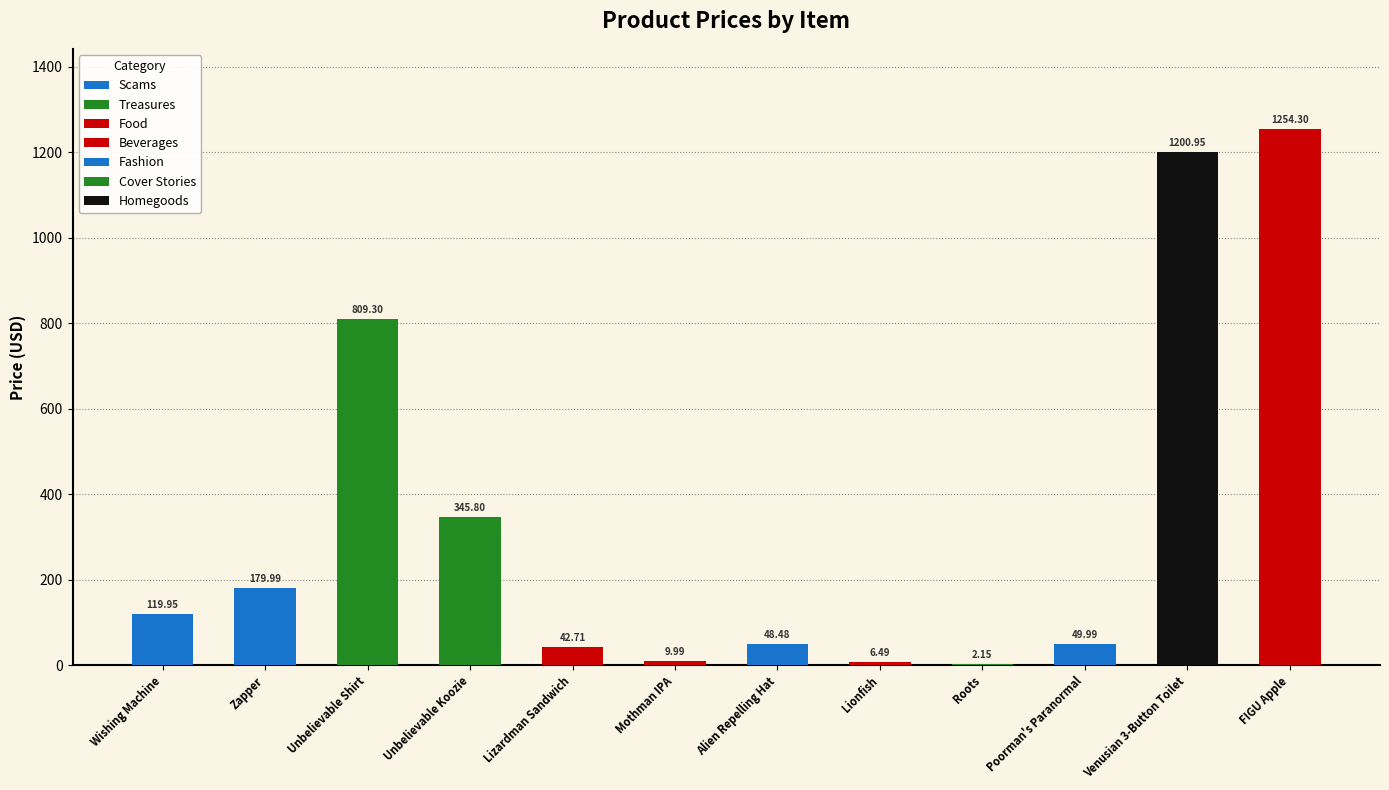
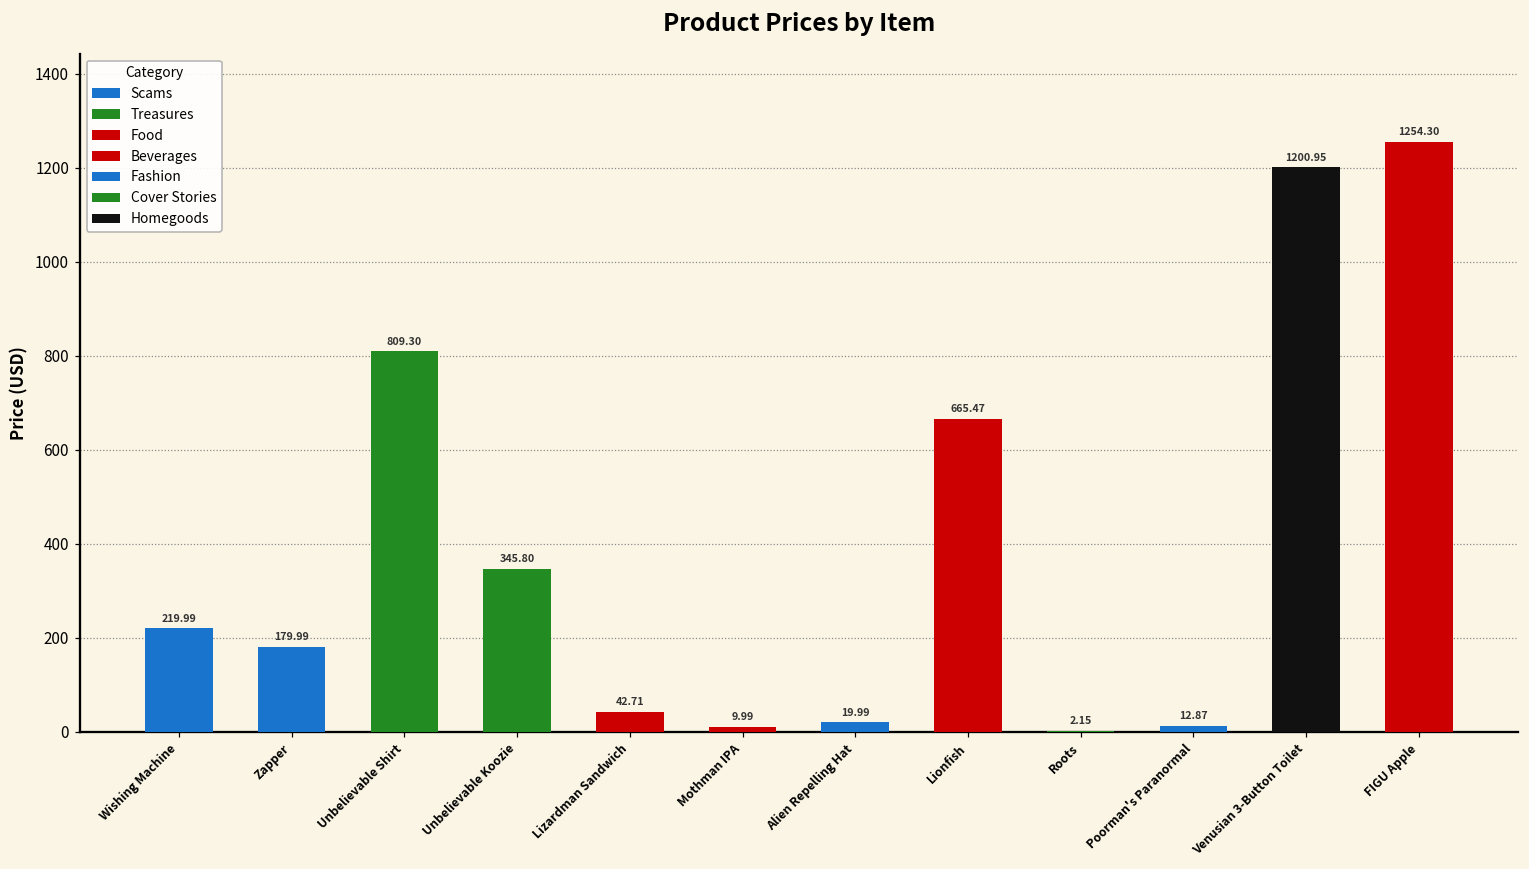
  {
-   "Wishing Machine": 119.95,
+   "Wishing Machine": 219.99,
    "Zapper": 179.99,
    "Unbelievable Shirt": 809.30,
    "Unbelievable Koozie": 345.80,
    "Lizardman Sandwich": 42.71,
    "Mothman IPA": 9.99,
-   "Alien Repelling Hat": 48.48,
-   "Lionfish": 6.49,
+   "Alien Repelling Hat": 19.99,
+   "Lionfish": 665.47,
    "Roots": 2.15,
-   "Poorman's Paranormal": 49.99,
+   "Poorman's Paranormal": 12.87,
    "Venusian 3-Button Toilet": 1200.95,
    "FIGU Apple": 1254.30
  }
